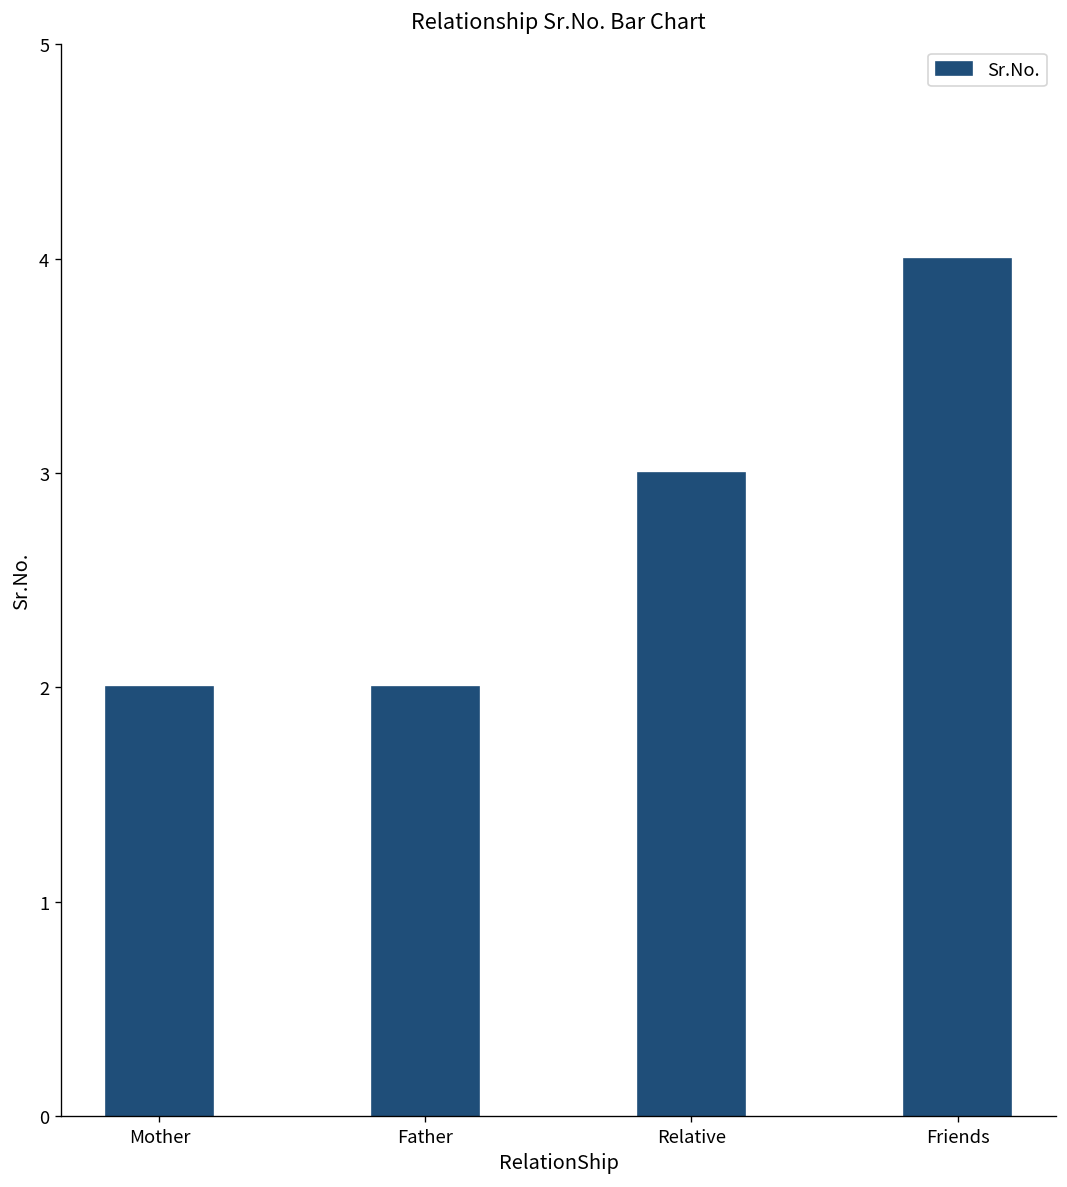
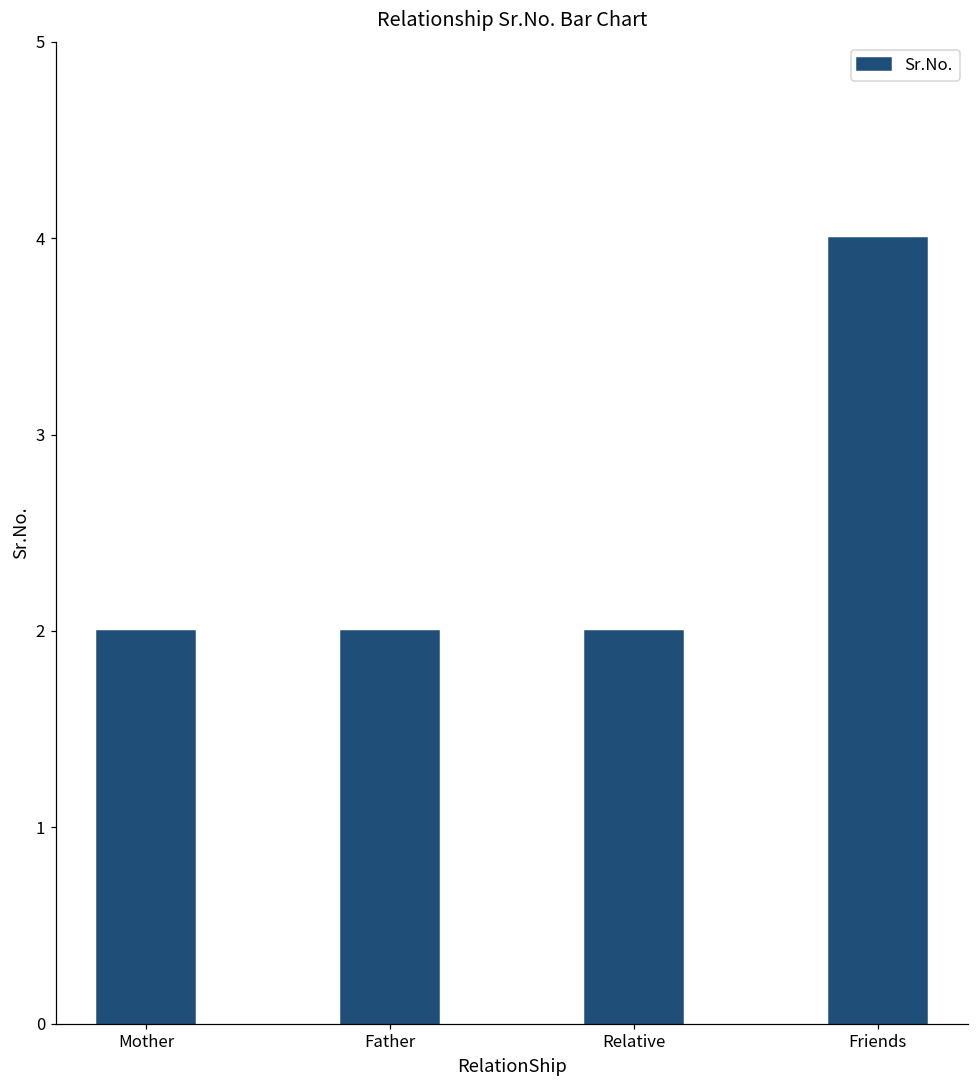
  {
    "Mother": 2,
    "Father": 2,
-   "Relative": 3,
+   "Relative": 2,
    "Friends": 4
  }
